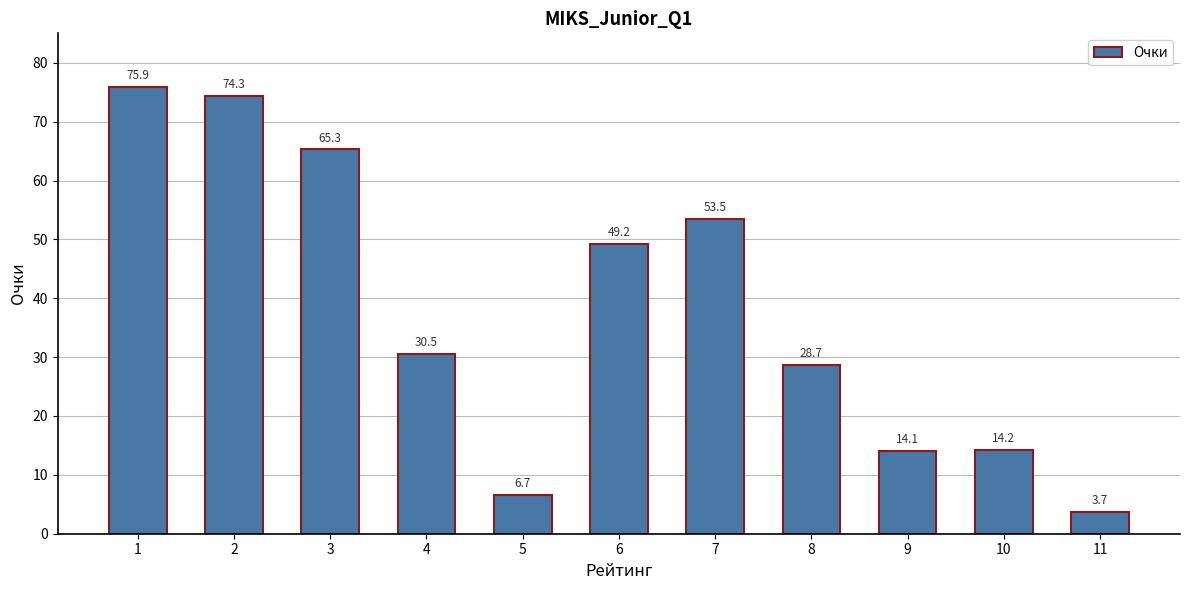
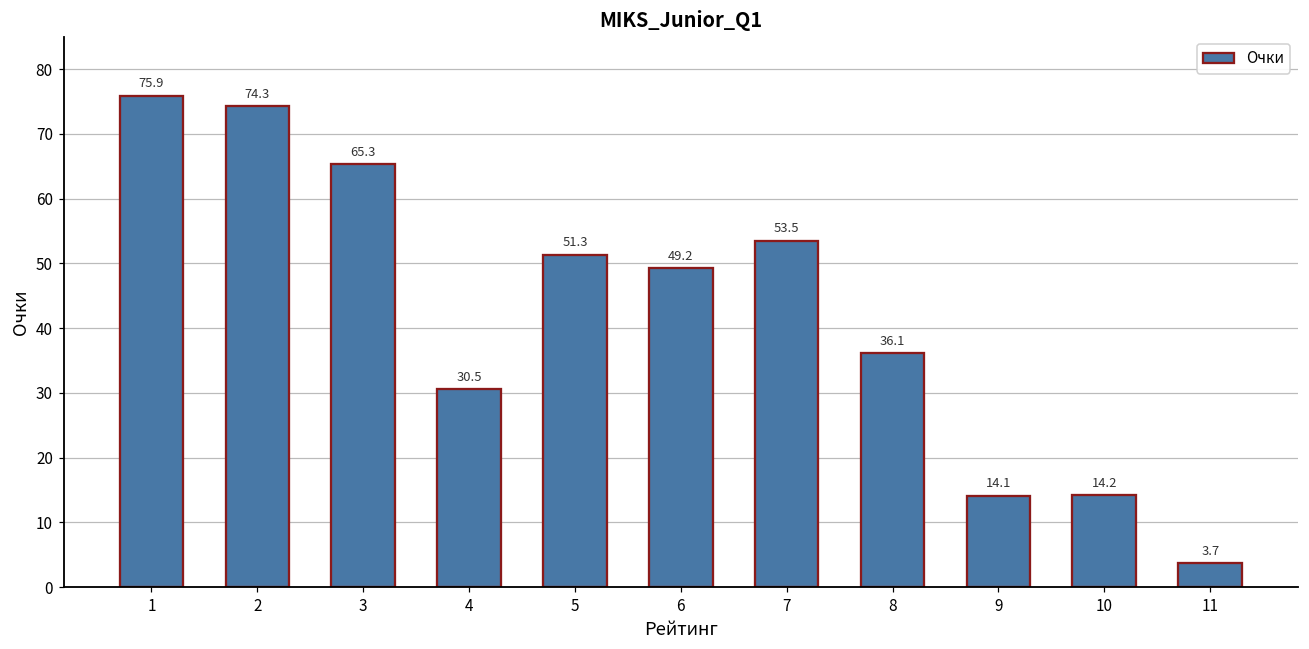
  {
    "1": 75.9,
    "2": 74.3,
    "3": 65.3,
    "4": 30.5,
-   "5": 6.7,
+   "5": 51.3,
    "6": 49.2,
    "7": 53.5,
-   "8": 28.7,
+   "8": 36.1,
    "9": 14.1,
    "10": 14.2,
    "11": 3.7
  }
